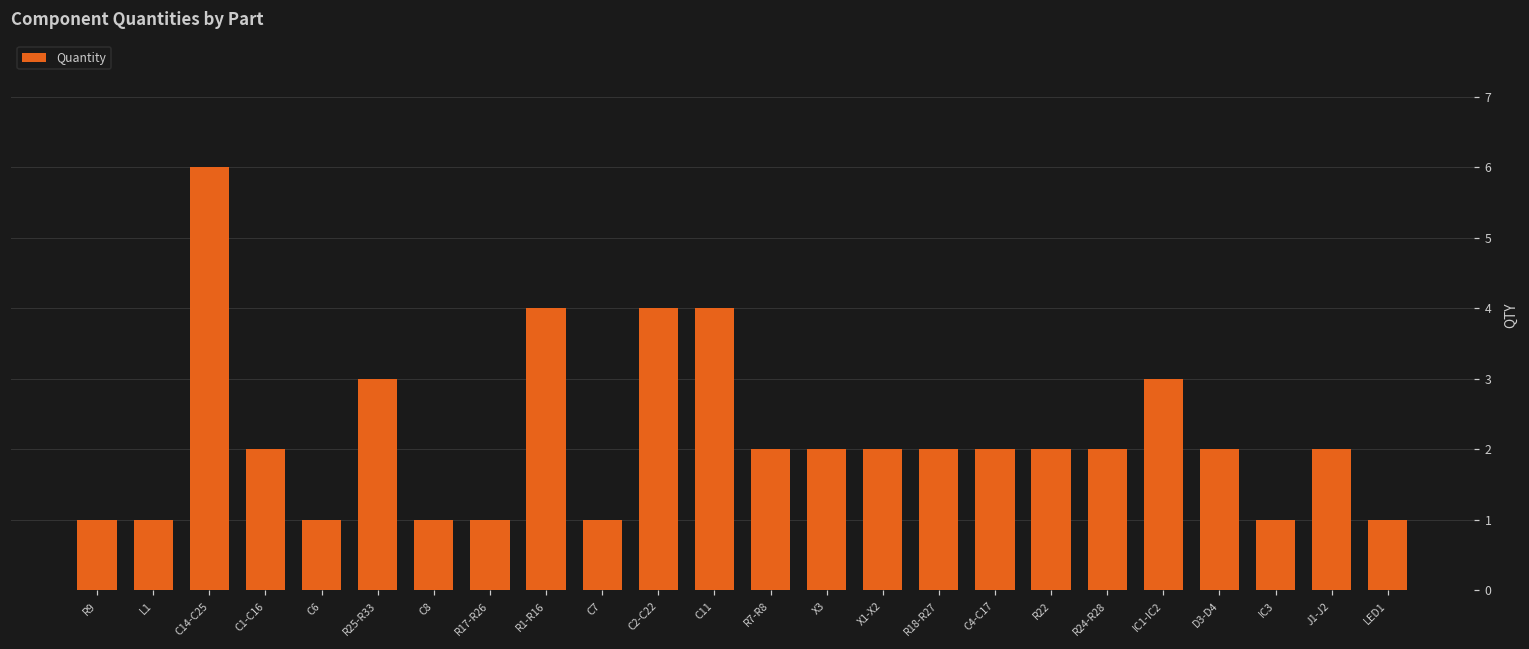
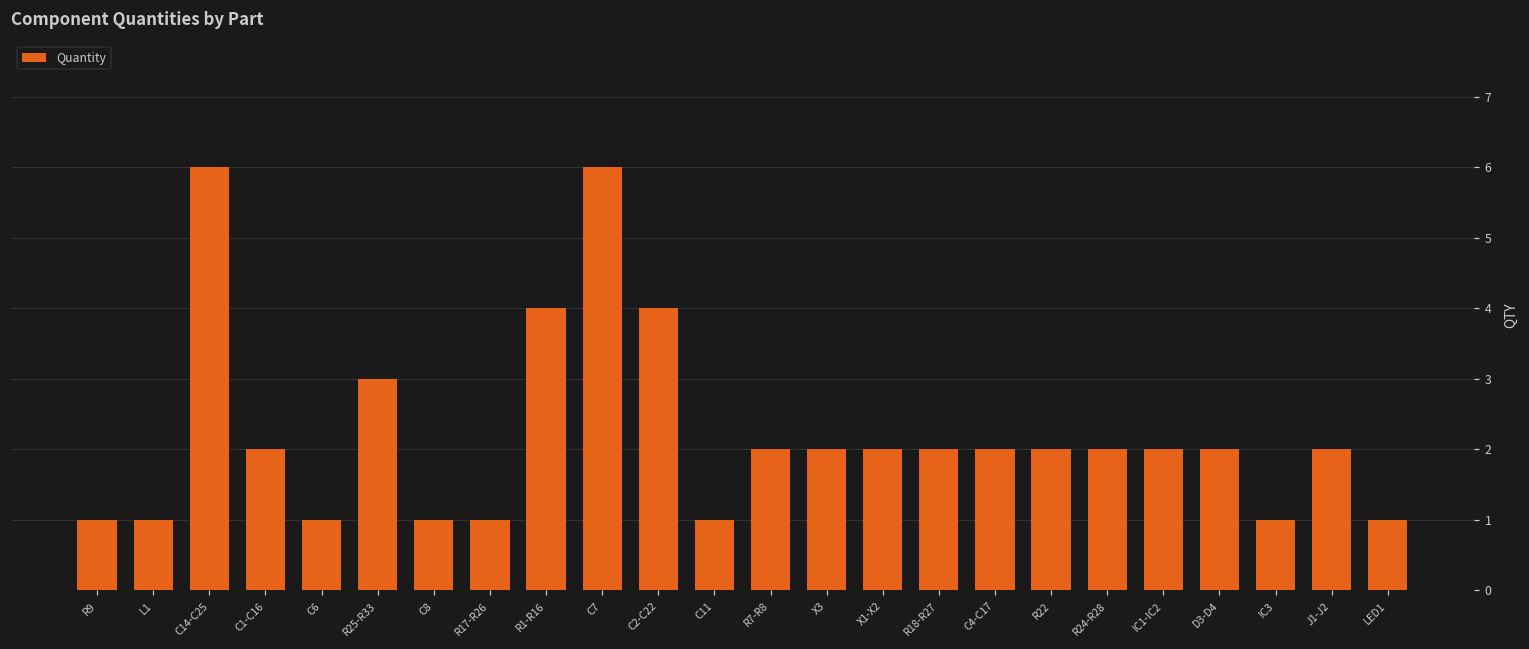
  {
    "R9": 1,
    "L1": 1,
    "C14-C25": 6,
    "C1-C16": 2,
    "C6": 1,
    "R25-R33": 3,
    "C8": 1,
    "R17-R26": 1,
    "R1-R16": 4,
-   "C7": 1,
+   "C7": 6,
    "C2-C22": 4,
-   "C11": 4,
+   "C11": 1,
    "R7-R8": 2,
    "X3": 2,
    "X1-X2": 2,
    "R18-R27": 2,
    "C4-C17": 2,
    "R22": 2,
    "R24-R28": 2,
-   "IC1-IC2": 3,
+   "IC1-IC2": 2,
    "D3-D4": 2,
    "IC3": 1,
    "J1-J2": 2,
    "LED1": 1
  }
